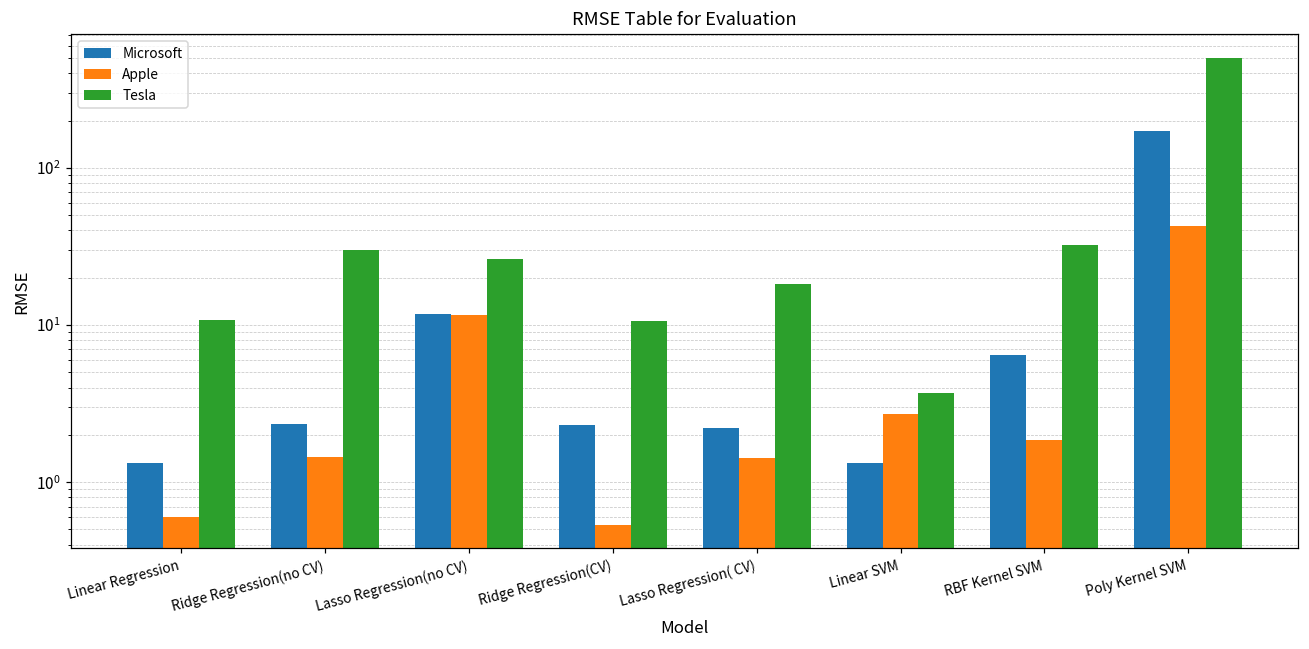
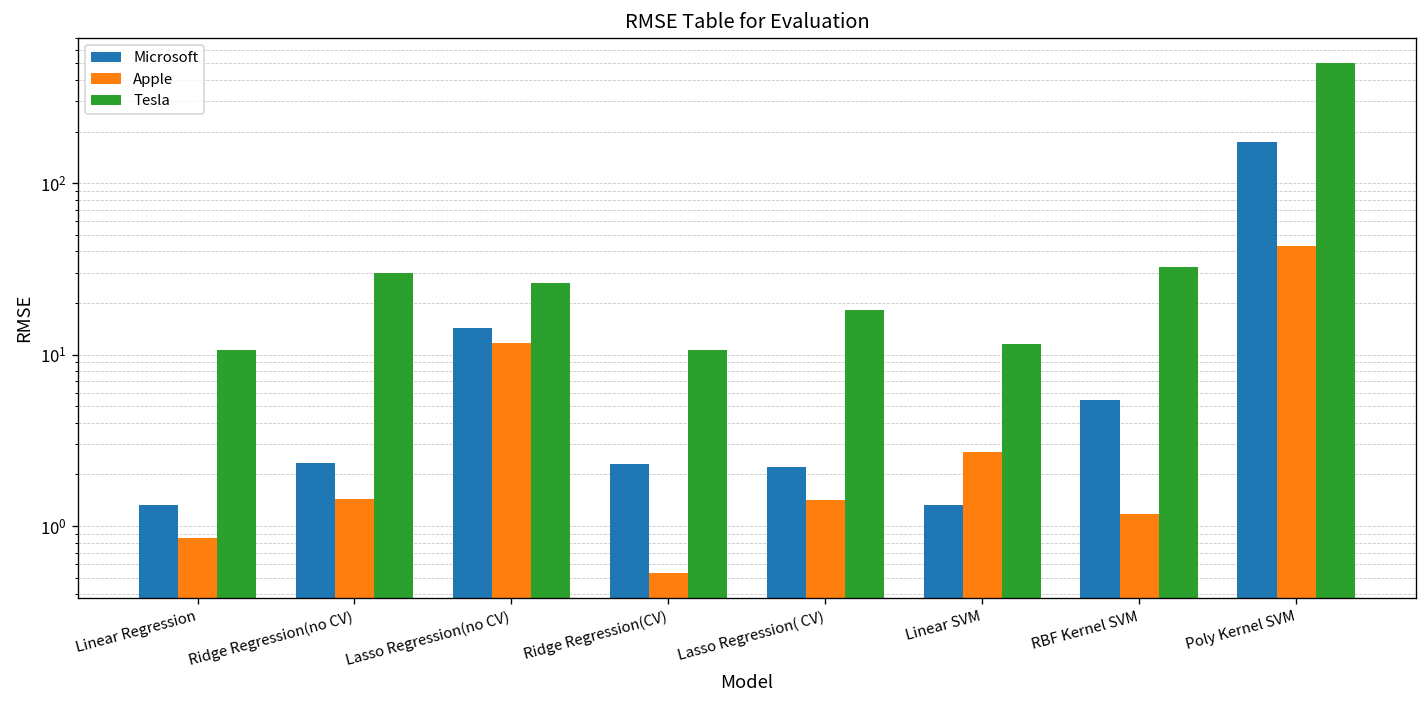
  {
    "Microsoft": {
      "Linear Regression": 1.3,
      "Ridge Regression(no CV)": 2.3,
-     "Lasso Regression(no CV)": 12,
+     "Lasso Regression(no CV)": 14,
      "Ridge Regression(CV)": 2.3,
      "Lasso Regression( CV)": 2.2,
      "Linear SVM": 1.3,
-     "RBF Kernel SVM": 6,
+     "RBF Kernel SVM": 5.4,
      "Poly Kernel SVM": 170
    },
    "Apple": {
-     "Linear Regression": 0.60,
+     "Linear Regression": 0.9,
      "Ridge Regression(no CV)": 1.4,
      "Lasso Regression(no CV)": 12,
      "Ridge Regression(CV)": 0.54,
      "Lasso Regression( CV)": 1.4,
      "Linear SVM": 2.7,
-     "RBF Kernel SVM": 1.9,
+     "RBF Kernel SVM": 1.2,
      "Poly Kernel SVM": 43
    },
    "Tesla": {
      "Linear Regression": 11,
      "Ridge Regression(no CV)": 30,
      "Lasso Regression(no CV)": 26,
      "Ridge Regression(CV)": 11,
      "Lasso Regression( CV)": 18,
-     "Linear SVM": 3.7,
+     "Linear SVM": 12,
      "RBF Kernel SVM": 32,
      "Poly Kernel SVM": 500
    }
  }
